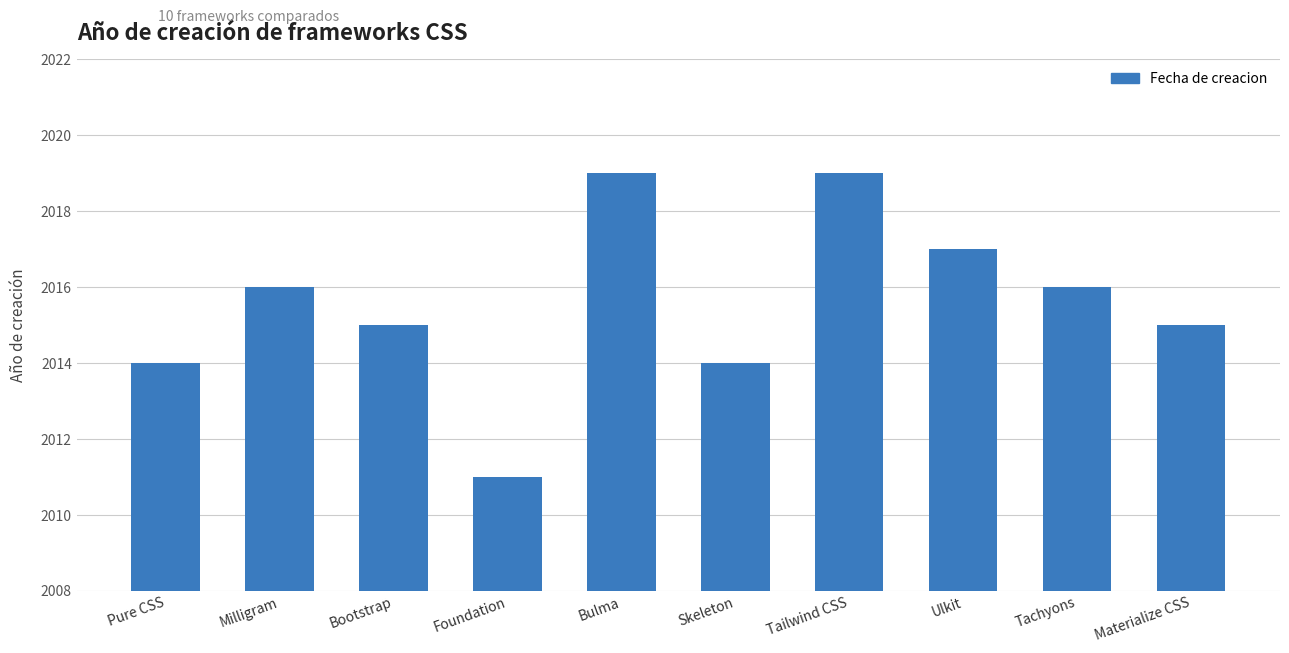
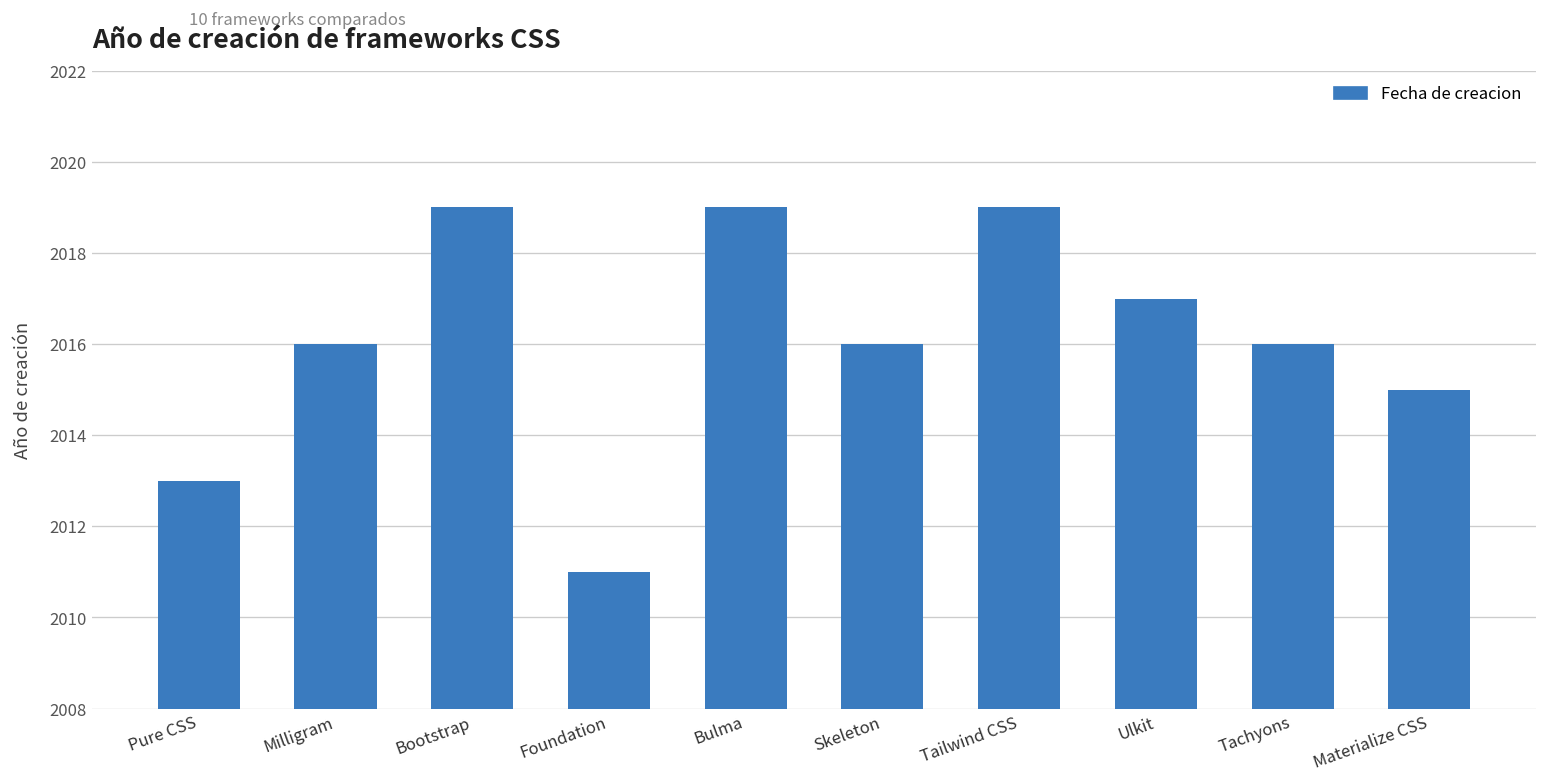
  {
-   "Pure CSS": 2014,
+   "Pure CSS": 2013,
    "Milligram": 2016,
-   "Bootstrap": 2015,
+   "Bootstrap": 2019,
    "Foundation": 2011,
    "Bulma": 2019,
-   "Skeleton": 2014,
+   "Skeleton": 2016,
    "Tailwind CSS": 2019,
    "Ulkit": 2017,
    "Tachyons": 2016,
    "Materialize CSS": 2015
  }
